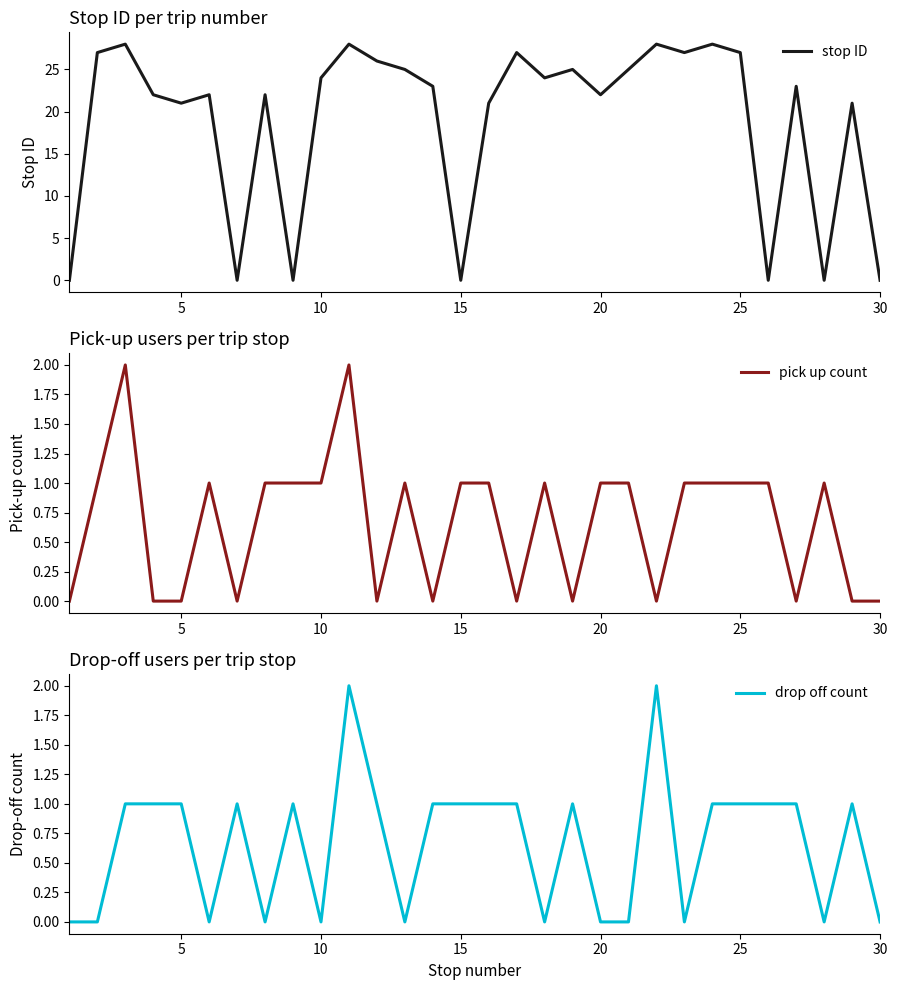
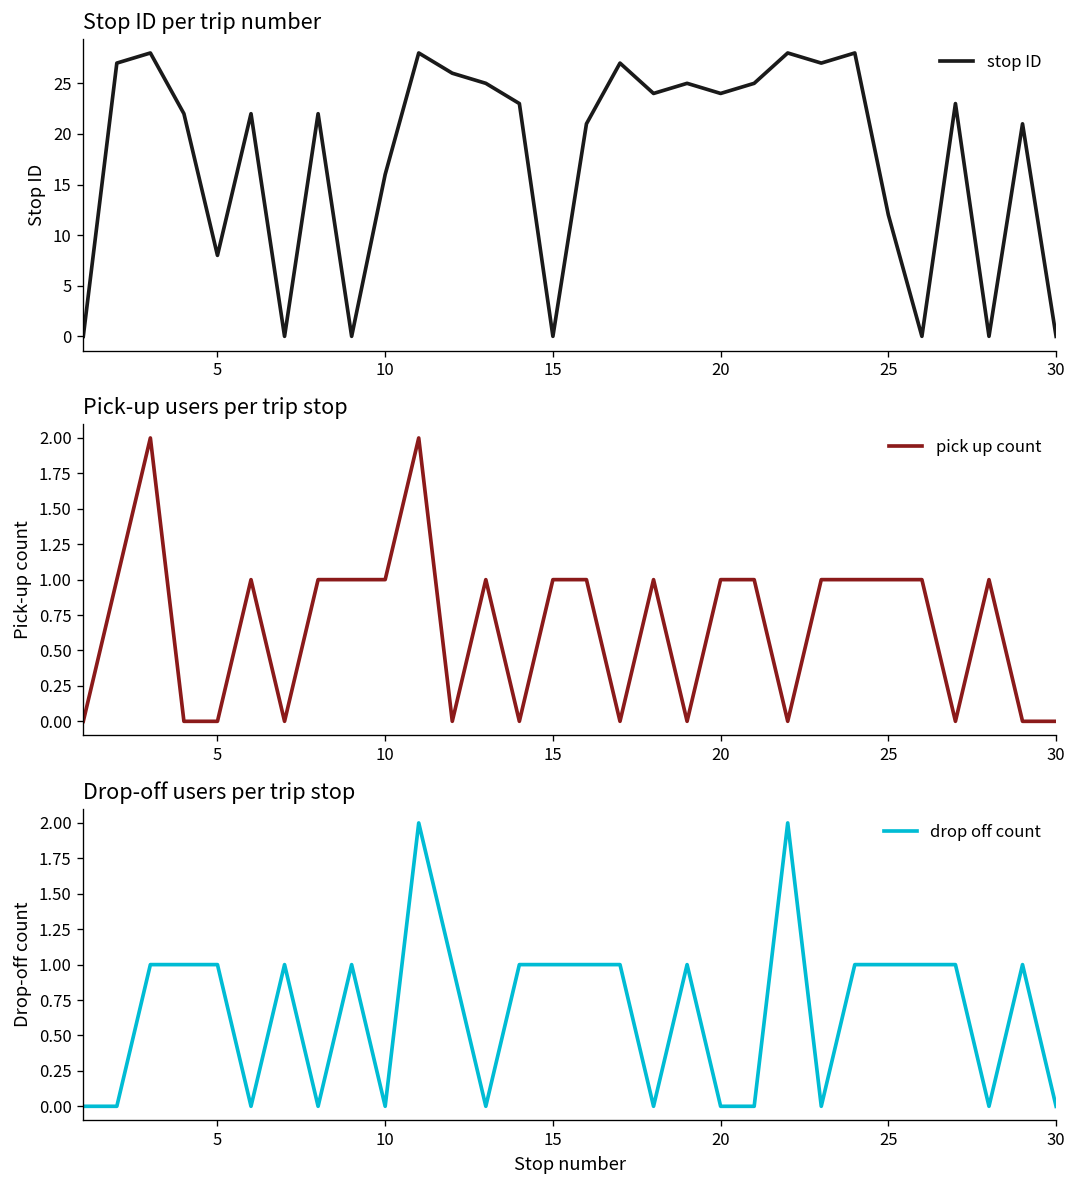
  {
    "Stop ID per trip number": {
-     "5": 21,
-     "10": 24,
+     "5": 8,
+     "10": 16,
      "15": 0,
-     "20": 22,
-     "25": 27,
+     "20": 24,
+     "25": 12,
      "30": 0
    },
    "Pick-up users per trip stop": {
      "5": 0.00,
      "10": 1.00,
      "15": 1.00,
      "20": 1.00,
      "25": 1.00,
      "30": 0.00
    },
    "Drop-off users per trip stop": {
      "5": 1.00,
      "10": 0.00,
      "15": 1.00,
      "20": 0.00,
      "25": 1.00,
      "30": 0.00
    }
  }
